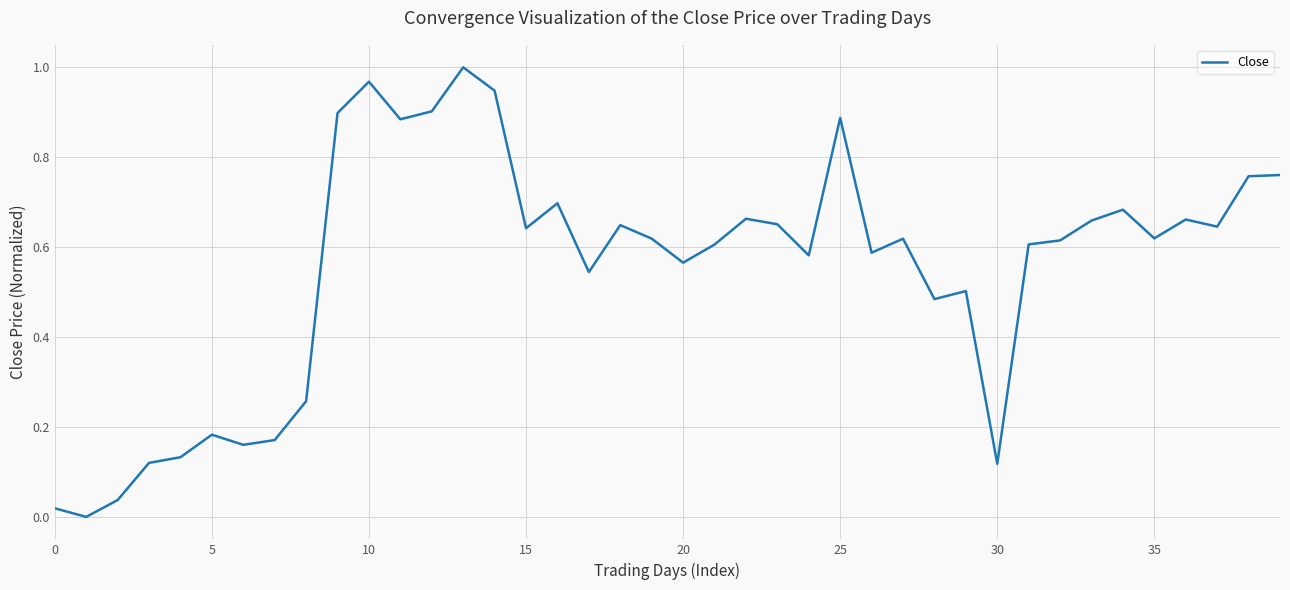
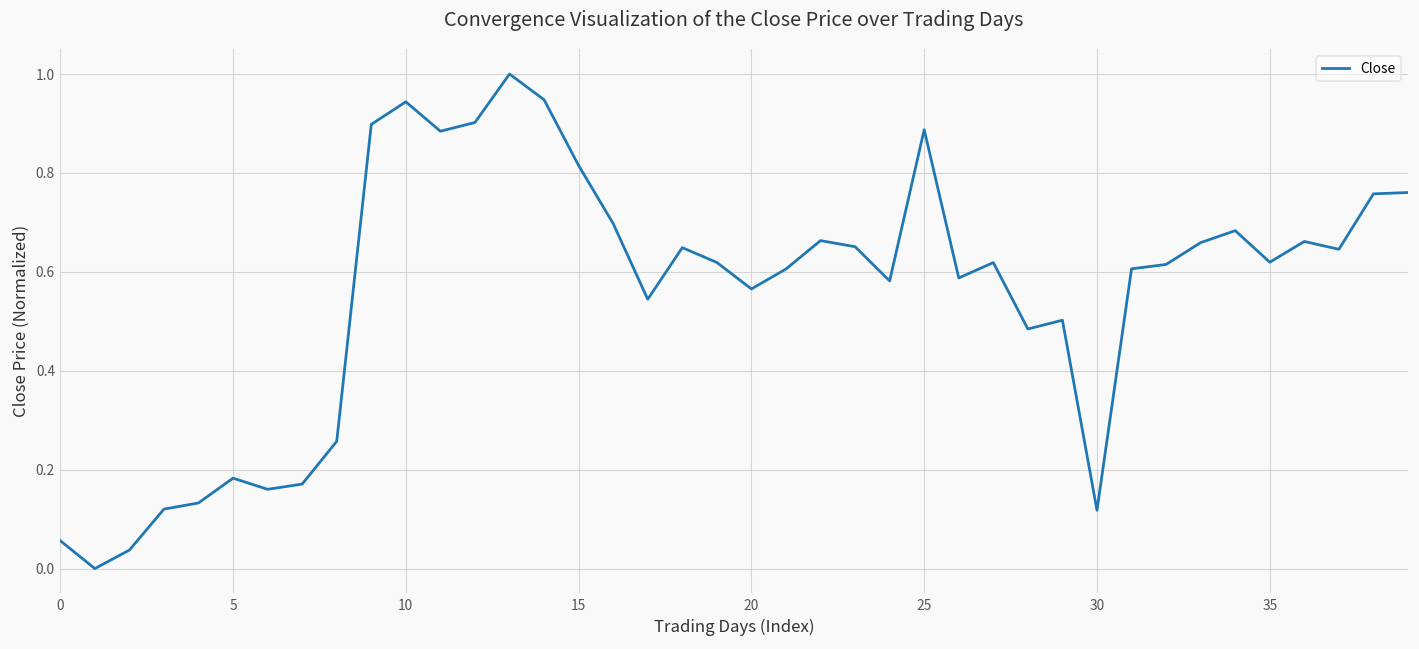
  {
-   "0": 0.02,
+   "0": 0.06,
    "5": 0.18,
-   "10": 0.97,
-   "15": 0.64,
+   "10": 0.94,
+   "15": 0.82,
    "20": 0.57,
    "25": 0.89,
    "30": 0.12,
    "35": 0.62
  }
